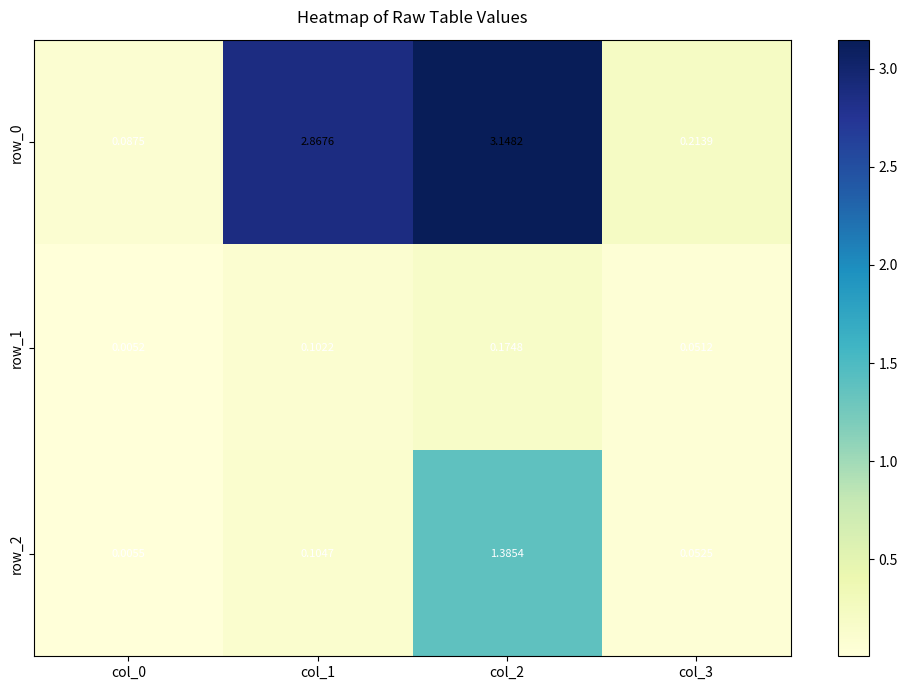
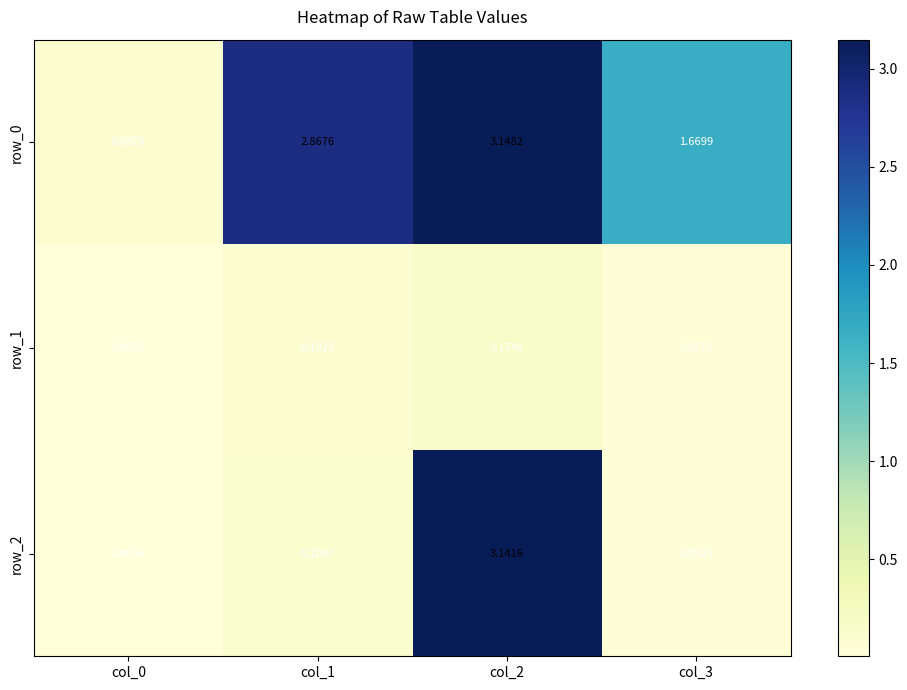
  {
    "row_0": {
      "col_1": 2.8676,
      "col_2": 3.1482,
-     "col_3": 0.2139
+     "col_3": 1.6699
    },
    "row_1": {
      "col_2": 0.1748
    },
    "row_2": {
      "col_1": 0.1047,
-     "col_2": 1.3854
+     "col_2": 3.1416
    }
  }
